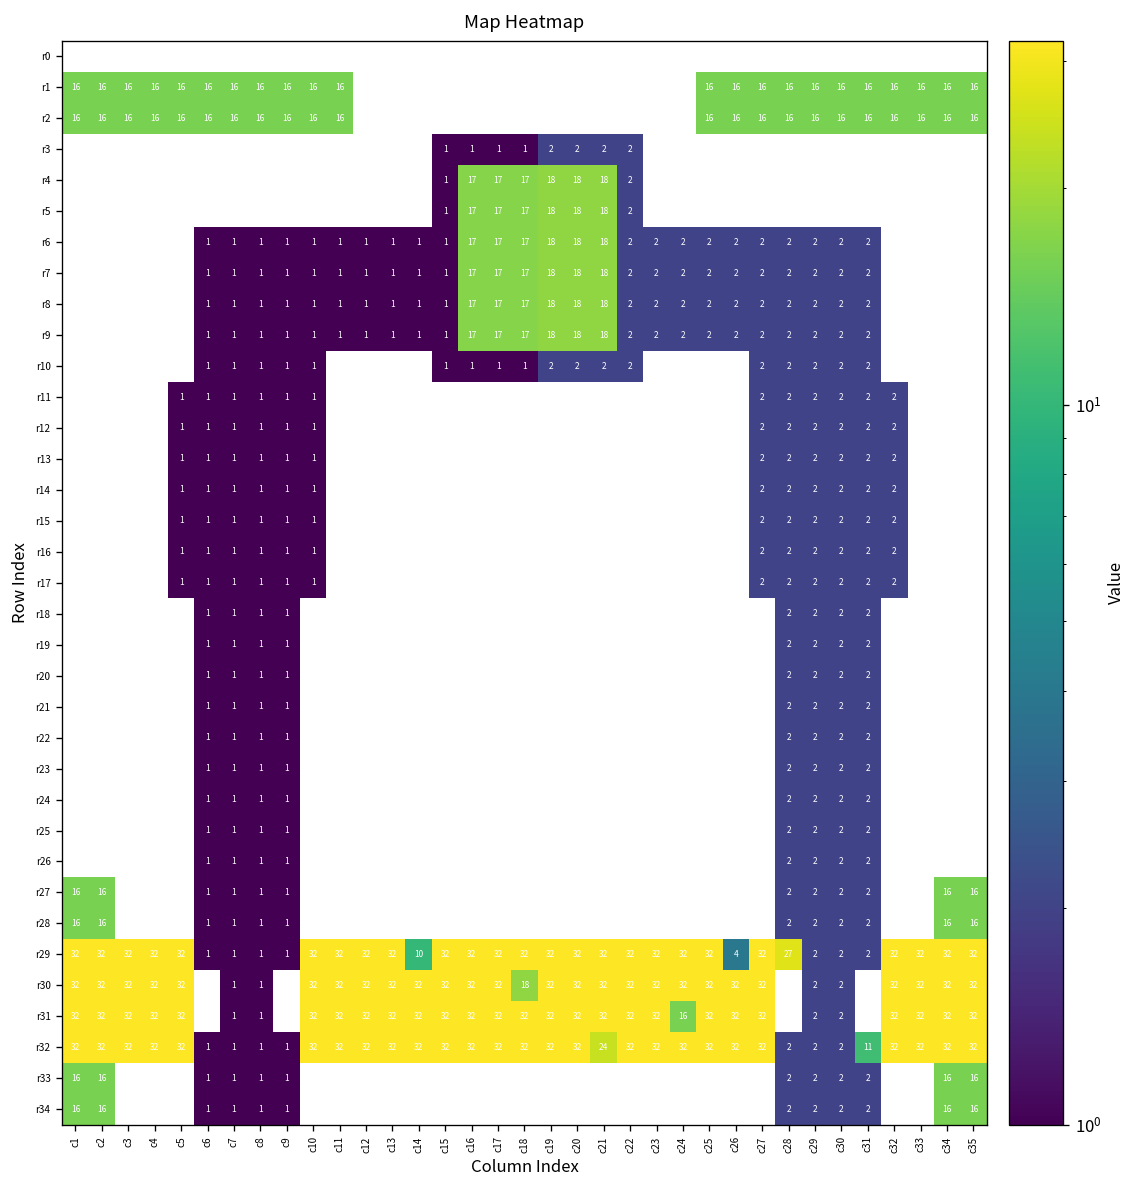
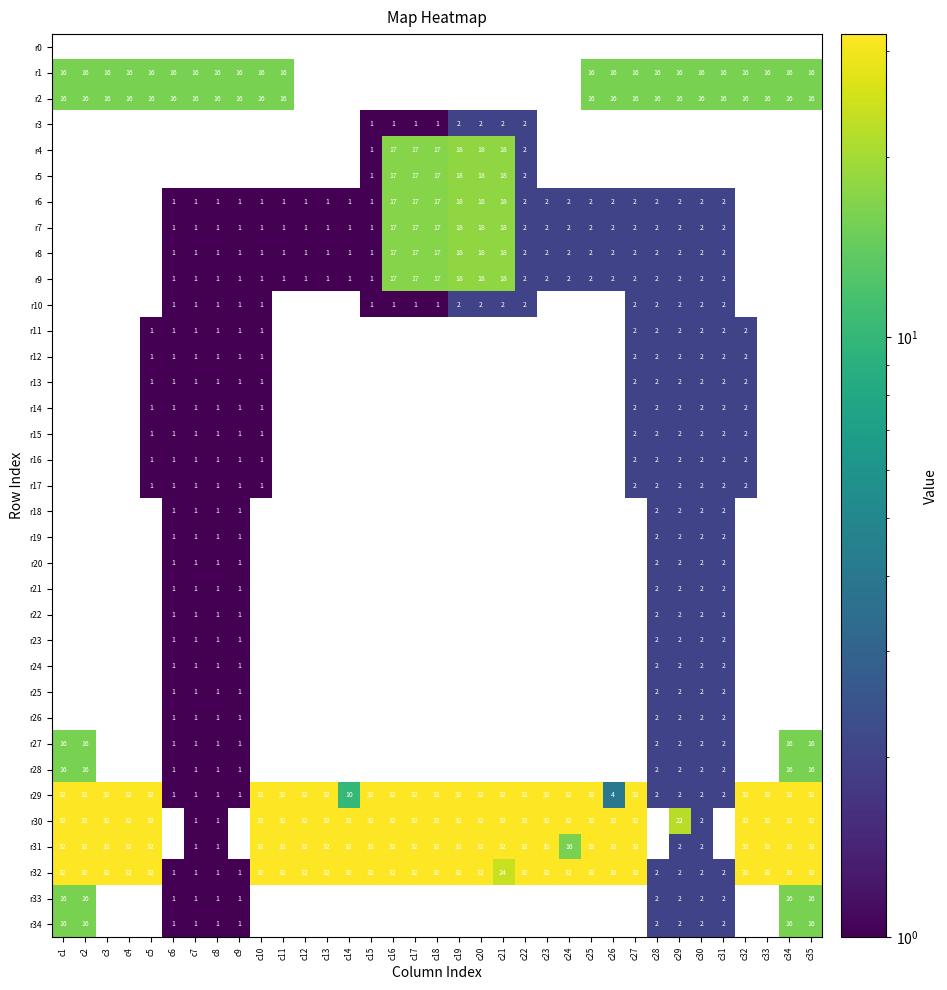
  {
    "r29": {
      "c1": 32,
      "c2": 32,
      "c3": 32,
      "c4": 32,
      "c5": 32,
      "c6": 1,
      "c7": 1,
      "c8": 1,
      "c9": 1,
      "c10": 32,
      "c11": 32,
      "c12": 32,
      "c13": 32,
      "c14": 10,
      "c15": 32,
      "c16": 32,
      "c17": 32,
      "c18": 32,
      "c19": 32,
      "c20": 32,
      "c21": 32,
      "c22": 32,
      "c23": 32,
      "c24": 32,
      "c25": 32,
      "c26": 4,
      "c27": 32,
-     "c28": 27,
+     "c28": 2,
      "c29": 2,
      "c30": 2,
      "c31": 2,
      "c32": 32,
      "c33": 32,
      "c34": 32,
      "c35": 32
    },
    "r30": {
      "c1": 32,
      "c2": 32,
      "c3": 32,
      "c4": 32,
      "c5": 32,
      "c7": 1,
      "c8": 1,
      "c10": 32,
      "c11": 32,
      "c12": 32,
      "c13": 32,
      "c14": 32,
      "c15": 32,
      "c16": 32,
      "c17": 32,
-     "c18": 18,
+     "c18": 32,
      "c19": 32,
      "c20": 32,
      "c21": 32,
      "c22": 32,
      "c23": 32,
      "c24": 32,
      "c25": 32,
      "c26": 32,
      "c27": 32,
-     "c29": 2,
+     "c29": 22,
      "c30": 2,
      "c32": 32,
      "c33": 32,
      "c34": 32,
      "c35": 32
    },
    "r32": {
      "c1": 32,
      "c2": 32,
      "c3": 32,
      "c4": 32,
      "c5": 32,
      "c6": 1,
      "c7": 1,
      "c8": 1,
      "c9": 1,
      "c10": 32,
      "c11": 32,
      "c12": 32,
      "c13": 32,
      "c14": 32,
      "c15": 32,
      "c16": 32,
      "c17": 32,
      "c18": 32,
      "c19": 32,
      "c20": 32,
      "c21": 24,
      "c22": 32,
      "c23": 32,
      "c24": 32,
      "c25": 32,
      "c26": 32,
      "c27": 32,
      "c28": 2,
      "c29": 2,
      "c30": 2,
-     "c31": 11,
+     "c31": 2,
      "c32": 32,
      "c33": 32,
      "c34": 32,
      "c35": 32
    }
  }
